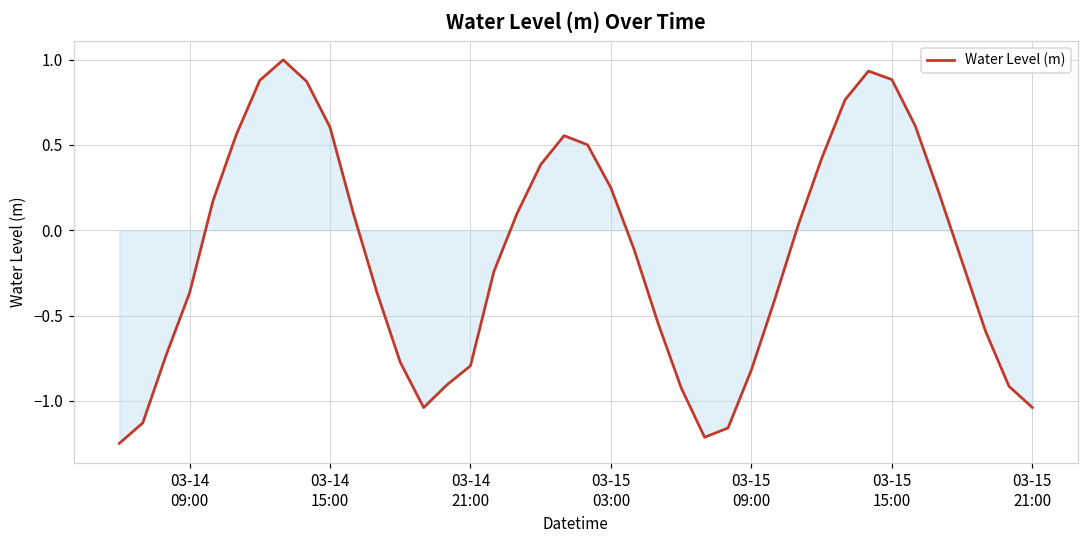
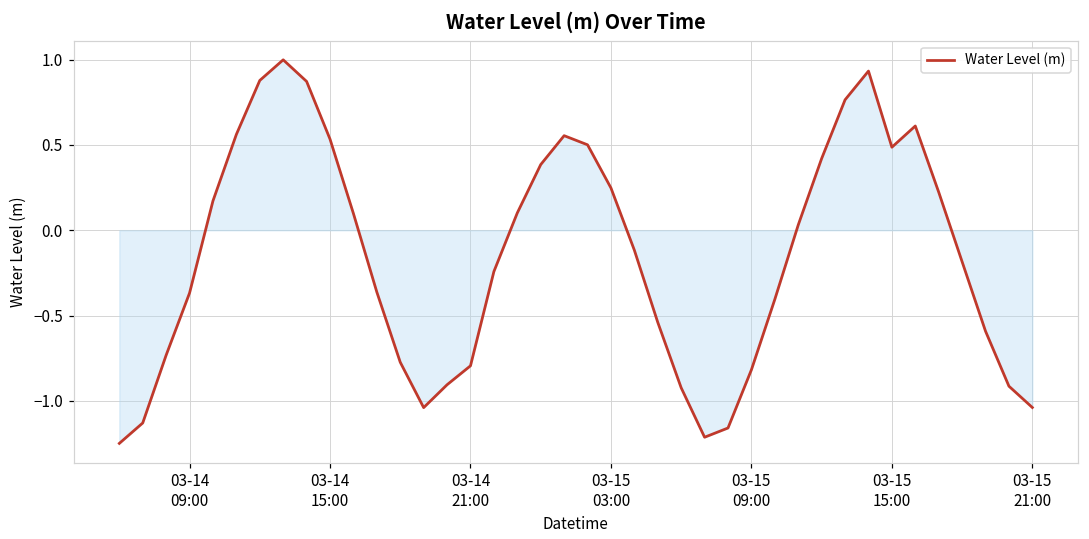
  {
    "Water Level (m)": {
      "03-14 09:00": -0.37,
-     "03-14 15:00": 0.60,
+     "03-14 15:00": 0.53,
      "03-14 21:00": -0.79,
      "03-15 09:00": -0.82,
-     "03-15 15:00": 0.88,
+     "03-15 15:00": 0.49,
      "03-15 21:00": -1.04
    }
  }
